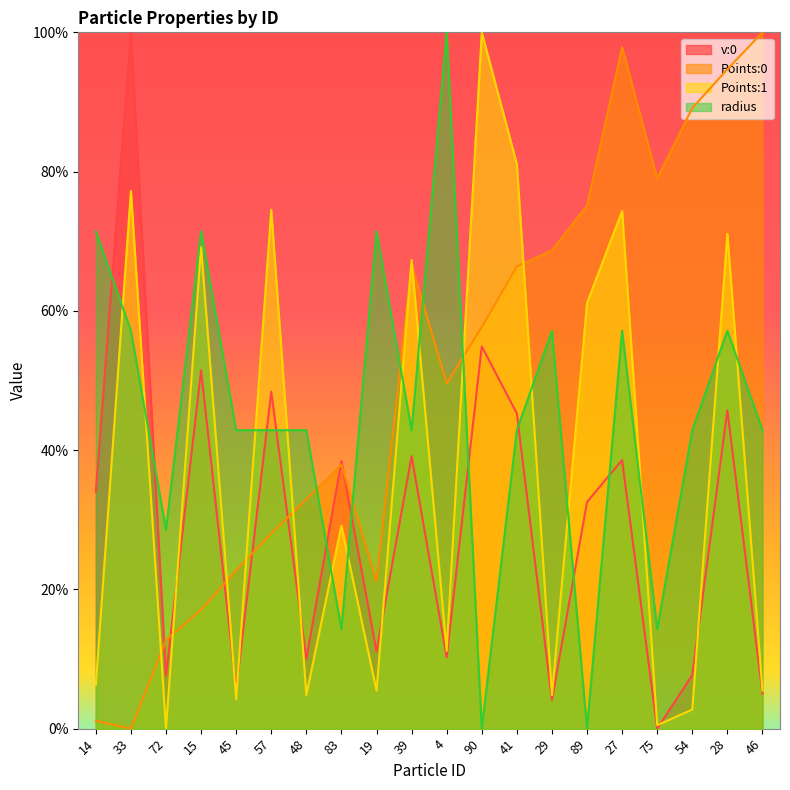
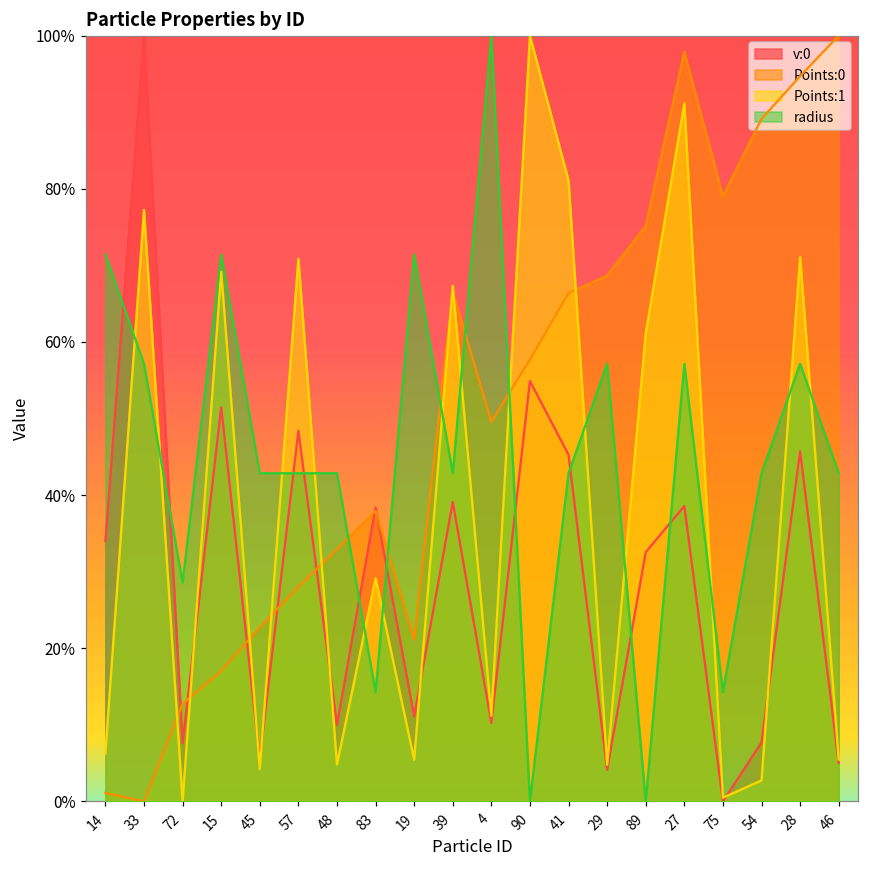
  {
    "v:0": {
      "14": "34%",
      "33": "100%",
      "72": "8%",
      "15": "51%",
      "45": "6%",
      "57": "48%",
      "48": "10%",
      "83": "38%",
      "19": "11%",
      "39": "39%",
      "4": "10%",
      "90": "55%",
      "41": "45%",
      "29": "4%",
      "89": "33%",
      "27": "39%",
      "75": "0%",
      "54": "8%",
      "28": "46%",
      "46": "5%"
    },
    "Points:0": {
      "14": "1%",
      "33": "0%",
      "72": "13%",
      "15": "17%",
      "45": "23%",
      "57": "28%",
      "48": "33%",
      "83": "38%",
      "19": "21%",
      "39": "67%",
      "4": "50%",
      "90": "58%",
      "41": "66%",
      "29": "69%",
      "89": "75%",
      "27": "98%",
      "75": "79%",
      "46": "100%"
    },
    "Points:1": {
      "14": "6%",
      "33": "77%",
      "72": "0%",
      "15": "69%",
      "45": "4%",
-     "57": "75%",
+     "57": "71%",
      "48": "5%",
      "83": "29%",
      "19": "5%",
      "39": "67%",
      "4": "11%",
      "90": "100%",
      "41": "81%",
      "29": "5%",
      "89": "61%",
-     "27": "74%",
+     "27": "91%",
      "75": "0%",
      "54": "3%",
      "28": "71%",
      "46": "5%"
    },
    "radius": {
      "14": "71%",
      "33": "57%",
      "72": "29%",
      "15": "71%",
      "45": "43%",
      "57": "43%",
      "48": "43%",
      "83": "14%",
      "19": "71%",
      "39": "43%",
      "4": "100%",
      "90": "0%",
      "41": "43%",
      "29": "57%",
      "89": "0%",
      "27": "57%",
      "75": "14%",
      "54": "43%",
      "28": "57%",
      "46": "43%"
    }
  }
